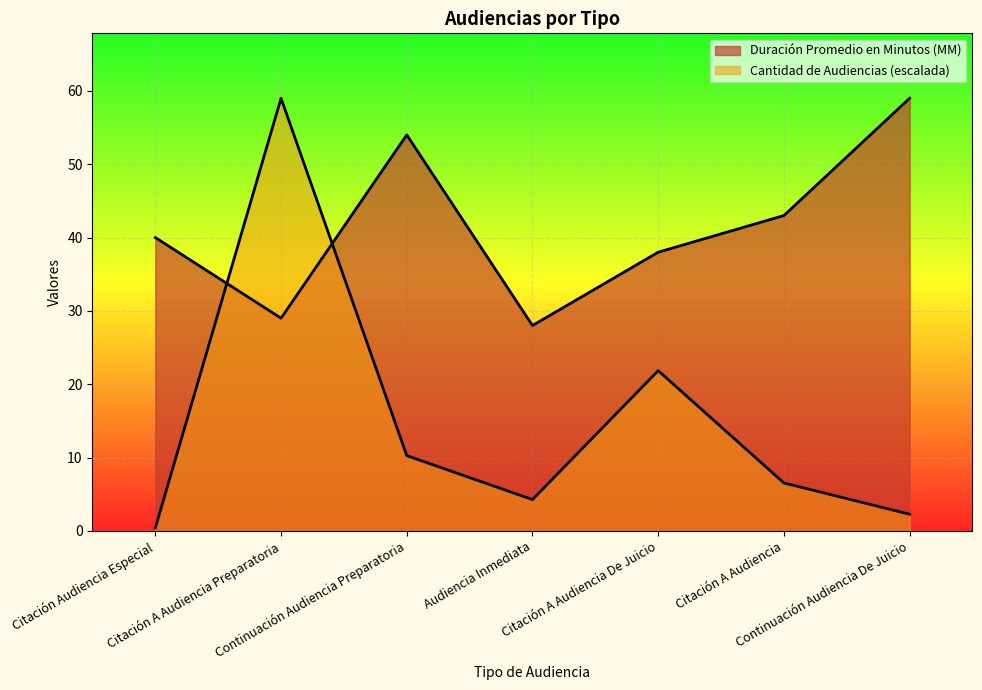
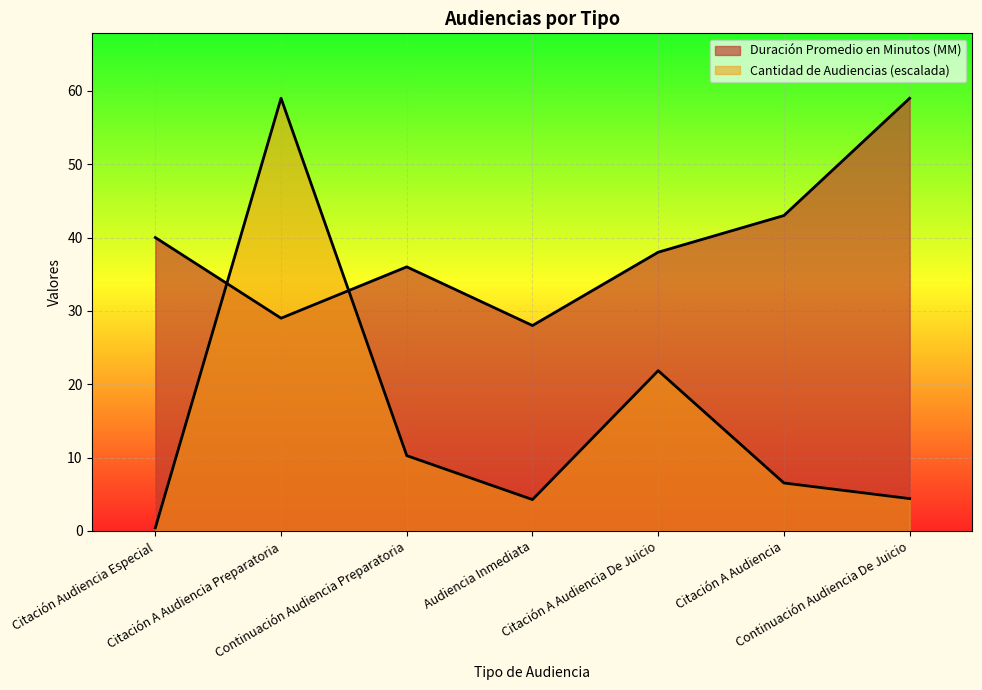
  {
    "Duración Promedio en Minutos (MM)": {
      "Citación Audiencia Especial": 40,
      "Citación A Audiencia Preparatoria": 29,
-     "Continuación Audiencia Preparatoria": 54,
+     "Continuación Audiencia Preparatoria": 36,
      "Audiencia Inmediata": 28,
      "Citación A Audiencia De Juicio": 38,
      "Citación A Audiencia": 43,
      "Continuación Audiencia De Juicio": 59
    },
    "Cantidad de Audiencias (escalada)": {
      "Citación Audiencia Especial": 0,
      "Citación A Audiencia Preparatoria": 59,
      "Continuación Audiencia Preparatoria": 10,
      "Audiencia Inmediata": 4,
      "Citación A Audiencia De Juicio": 22,
      "Citación A Audiencia": 7,
-     "Continuación Audiencia De Juicio": 2
+     "Continuación Audiencia De Juicio": 4
    }
  }
